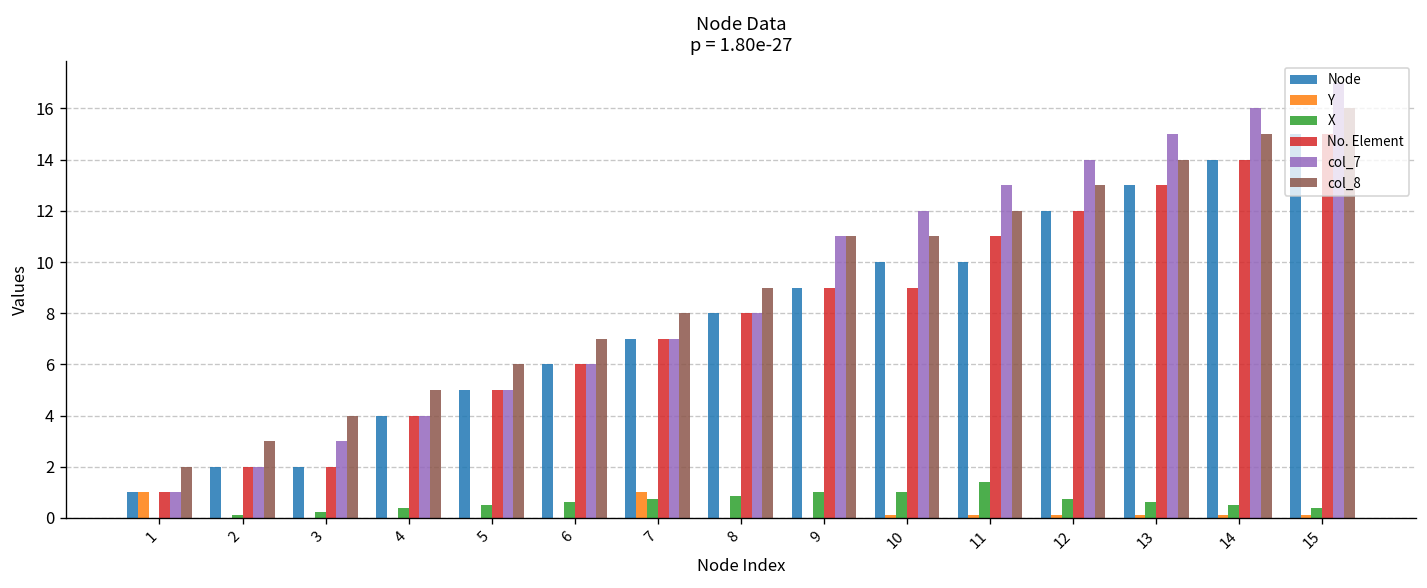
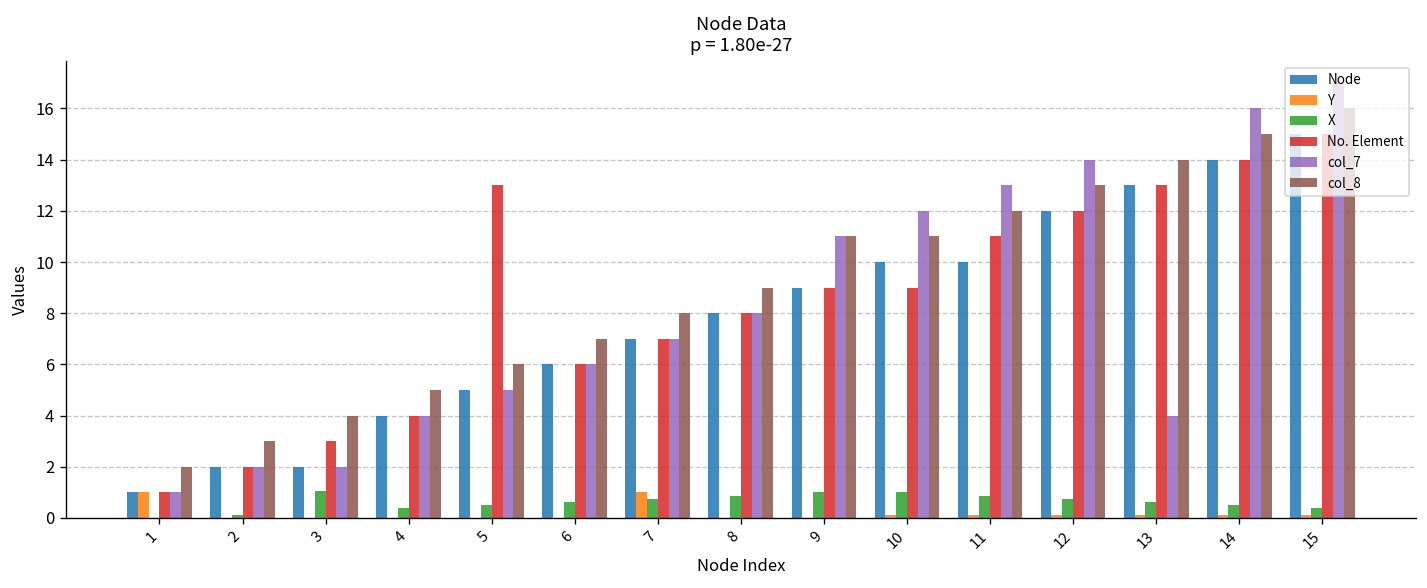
  {
    "Node": {
      "1": 1.0,
      "2": 2.0,
      "3": 2.0,
      "4": 4.0,
      "5": 5.0,
      "6": 6.0,
      "7": 7.0,
      "8": 8.0,
      "9": 9.0,
      "10": 10.0,
      "11": 10.0,
      "12": 12.0,
      "13": 13.0,
      "14": 14.0
    },
    "Y": {
      "1": 1.0,
      "2": 0.0,
      "3": 0.0,
      "4": 0.0,
      "5": 0.0,
      "6": 0.0,
      "7": 1.0,
      "8": 0.0,
      "9": 0.0,
      "10": 0.1,
      "11": 0.1,
      "12": 0.1,
      "13": 0.1,
      "14": 0.1,
      "15": 0.1
    },
    "X": {
      "1": 0.0,
      "2": 0.1,
-     "3": 0.3,
+     "3": 1.1,
      "4": 0.4,
      "5": 0.5,
      "6": 0.6,
      "7": 0.8,
      "8": 0.9,
      "9": 1.0,
      "10": 1.0,
-     "11": 1.4,
+     "11": 0.9,
      "12": 0.8,
      "13": 0.6,
      "14": 0.5,
      "15": 0.4
    },
    "No. Element": {
      "1": 1,
      "2": 2,
-     "3": 2,
+     "3": 3,
      "4": 4,
-     "5": 5,
+     "5": 13,
      "6": 6,
      "7": 7,
      "8": 8,
      "9": 9,
      "10": 9,
      "11": 11,
      "12": 12,
      "13": 13,
      "14": 14
    },
    "col_7": {
      "1": 1,
      "2": 2,
-     "3": 3,
+     "3": 2,
      "4": 4,
      "5": 5,
      "6": 6,
      "7": 7,
      "8": 8,
      "9": 11,
      "10": 12,
      "11": 13,
      "12": 14,
-     "13": 15,
+     "13": 4,
      "14": 16
    },
    "col_8": {
      "1": 2.0,
      "2": 3.0,
      "3": 4.0,
      "4": 5.0,
      "5": 6.0,
      "6": 7.0,
      "7": 8.0,
      "8": 9.0,
      "9": 11.0,
      "10": 11.0,
      "11": 12.0,
      "12": 13.0,
      "13": 14.0,
      "14": 15.0
    }
  }
